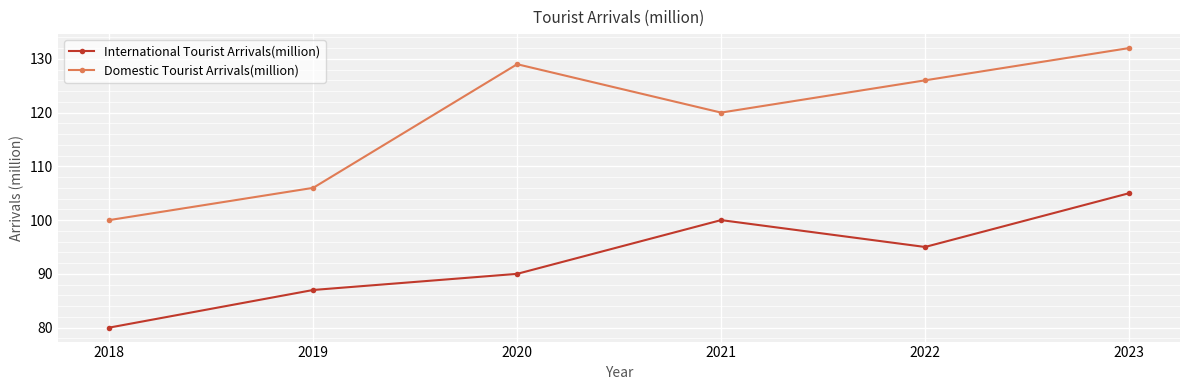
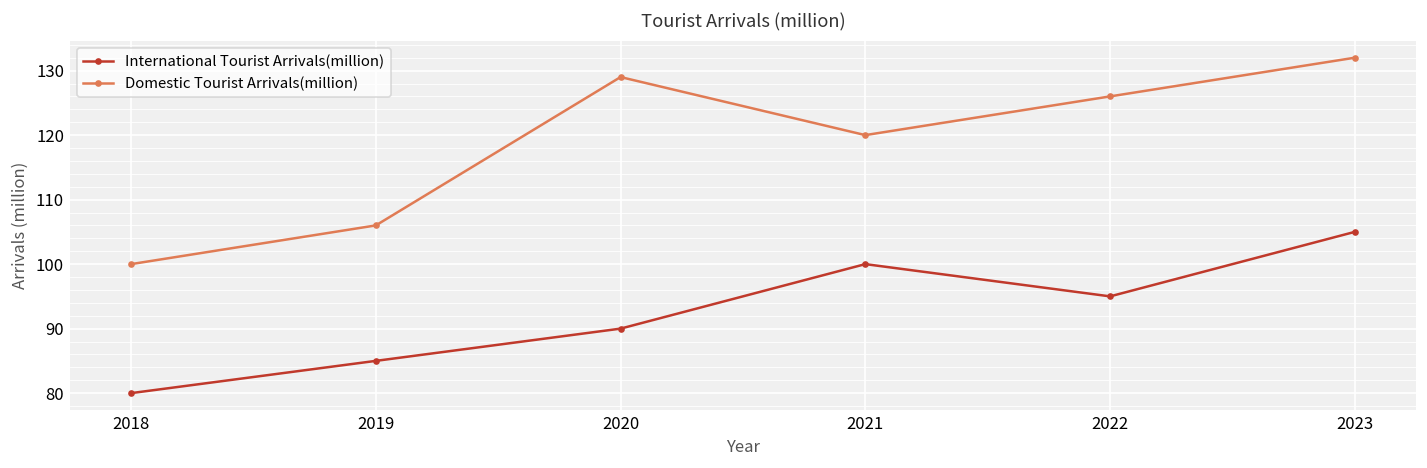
  {
    "International Tourist Arrivals(million)": {
      "2018": 80,
-     "2019": 87,
+     "2019": 85,
      "2020": 90,
      "2021": 100,
      "2022": 95,
      "2023": 105
    },
    "Domestic Tourist Arrivals(million)": {
      "2018": 100,
      "2019": 106,
      "2020": 129,
      "2021": 120,
      "2022": 126,
      "2023": 132
    }
  }
